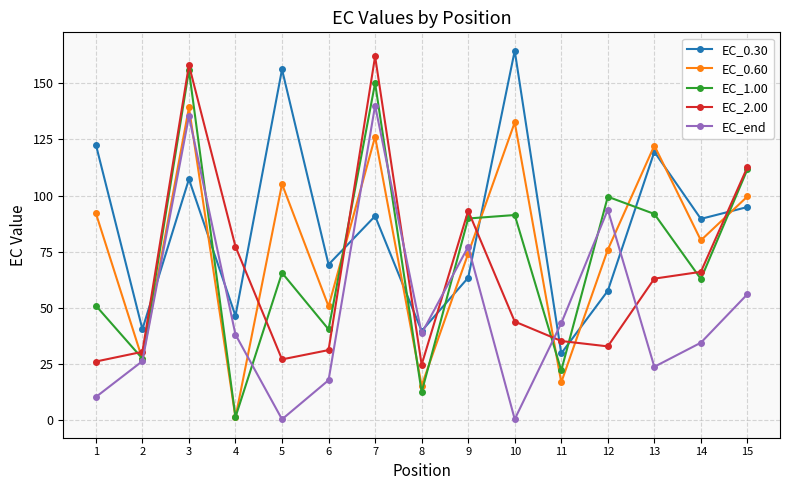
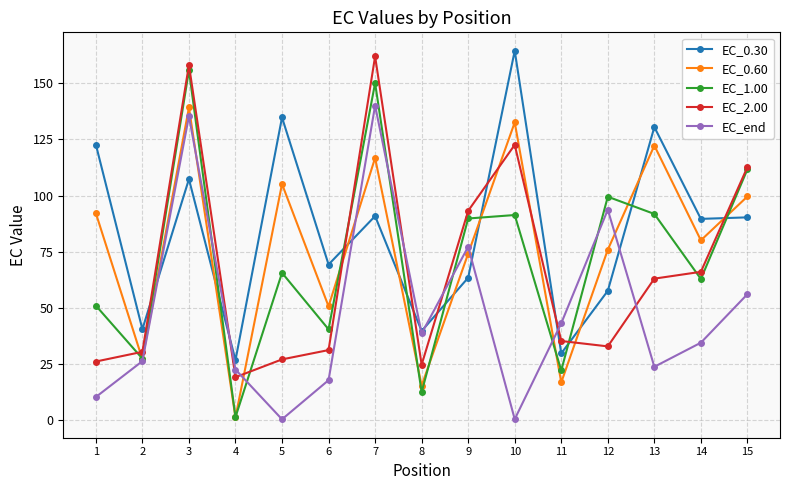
  {
    "EC_0.30": {
      "1": 123,
      "2": 41,
      "3": 107,
-     "4": 46,
-     "5": 156,
+     "4": 27,
+     "5": 135,
      "6": 69,
      "7": 91,
      "9": 63,
      "10": 164,
      "11": 30,
      "12": 58,
-     "13": 119,
+     "13": 130,
      "14": 90,
-     "15": 95
+     "15": 90
    },
    "EC_0.60": {
      "1": 92,
      "3": 139,
      "5": 105,
      "6": 51,
-     "7": 126,
+     "7": 117,
      "8": 15,
      "9": 74,
      "10": 133,
      "11": 17,
      "12": 76,
      "13": 122,
      "14": 80,
      "15": 100
    },
    "EC_1.00": {
      "1": 51,
      "3": 156,
      "5": 66,
      "6": 40,
      "7": 150,
      "8": 13,
      "9": 90,
      "10": 91,
      "11": 22,
      "12": 99,
      "13": 92,
      "14": 63
    },
    "EC_2.00": {
      "1": 26,
      "2": 30,
      "3": 158,
-     "4": 77,
+     "4": 19,
      "5": 27,
      "6": 31,
      "7": 162,
      "8": 25,
      "9": 93,
-     "10": 44,
+     "10": 123,
      "11": 35,
      "12": 33,
      "13": 63,
      "14": 66
    },
    "EC_end": {
      "1": 10,
      "3": 135,
-     "4": 38,
+     "4": 23,
      "5": 0,
      "6": 18,
      "7": 140,
      "9": 77,
      "10": 0,
      "11": 43,
      "12": 94,
      "13": 24,
      "14": 35,
      "15": 56
    }
  }
